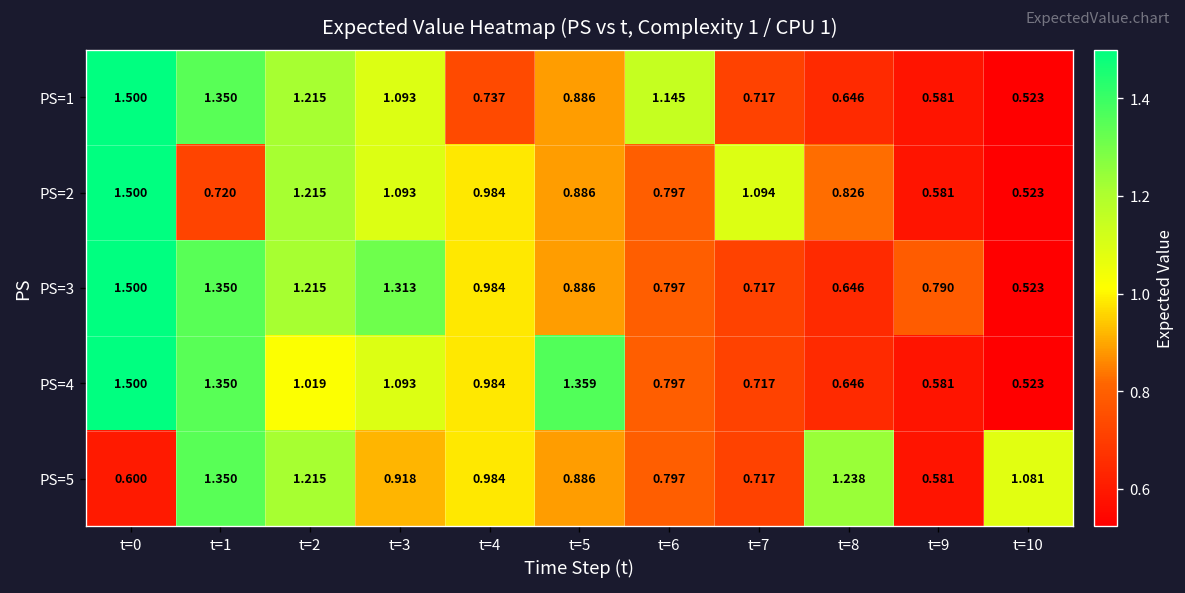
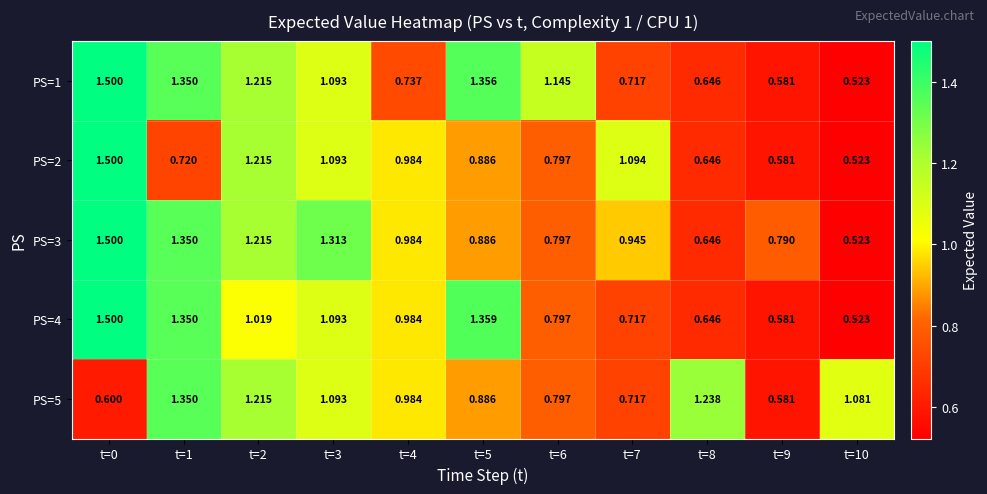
  {
    "PS=1": {
      "t=0": 1.500,
      "t=1": 1.350,
      "t=2": 1.215,
      "t=3": 1.093,
      "t=4": 0.737,
-     "t=5": 0.886,
+     "t=5": 1.356,
      "t=6": 1.145,
      "t=7": 0.717,
      "t=8": 0.646,
      "t=9": 0.581,
      "t=10": 0.523
    },
    "PS=2": {
      "t=0": 1.500,
      "t=1": 0.720,
      "t=2": 1.215,
      "t=3": 1.093,
      "t=4": 0.984,
      "t=5": 0.886,
      "t=6": 0.797,
      "t=7": 1.094,
-     "t=8": 0.826,
+     "t=8": 0.646,
      "t=9": 0.581,
      "t=10": 0.523
    },
    "PS=3": {
      "t=0": 1.500,
      "t=1": 1.350,
      "t=2": 1.215,
      "t=3": 1.313,
      "t=4": 0.984,
      "t=5": 0.886,
      "t=6": 0.797,
-     "t=7": 0.717,
+     "t=7": 0.945,
      "t=8": 0.646,
      "t=9": 0.790,
      "t=10": 0.523
    },
    "PS=4": {
      "t=0": 1.500,
      "t=1": 1.350,
      "t=2": 1.019,
      "t=3": 1.093,
      "t=4": 0.984,
      "t=5": 1.359,
      "t=6": 0.797,
      "t=7": 0.717,
      "t=8": 0.646,
      "t=9": 0.581,
      "t=10": 0.523
    },
    "PS=5": {
      "t=0": 0.600,
      "t=1": 1.350,
      "t=2": 1.215,
-     "t=3": 0.918,
+     "t=3": 1.093,
      "t=4": 0.984,
      "t=5": 0.886,
      "t=6": 0.797,
      "t=7": 0.717,
      "t=8": 1.238,
      "t=9": 0.581,
      "t=10": 1.081
    }
  }
